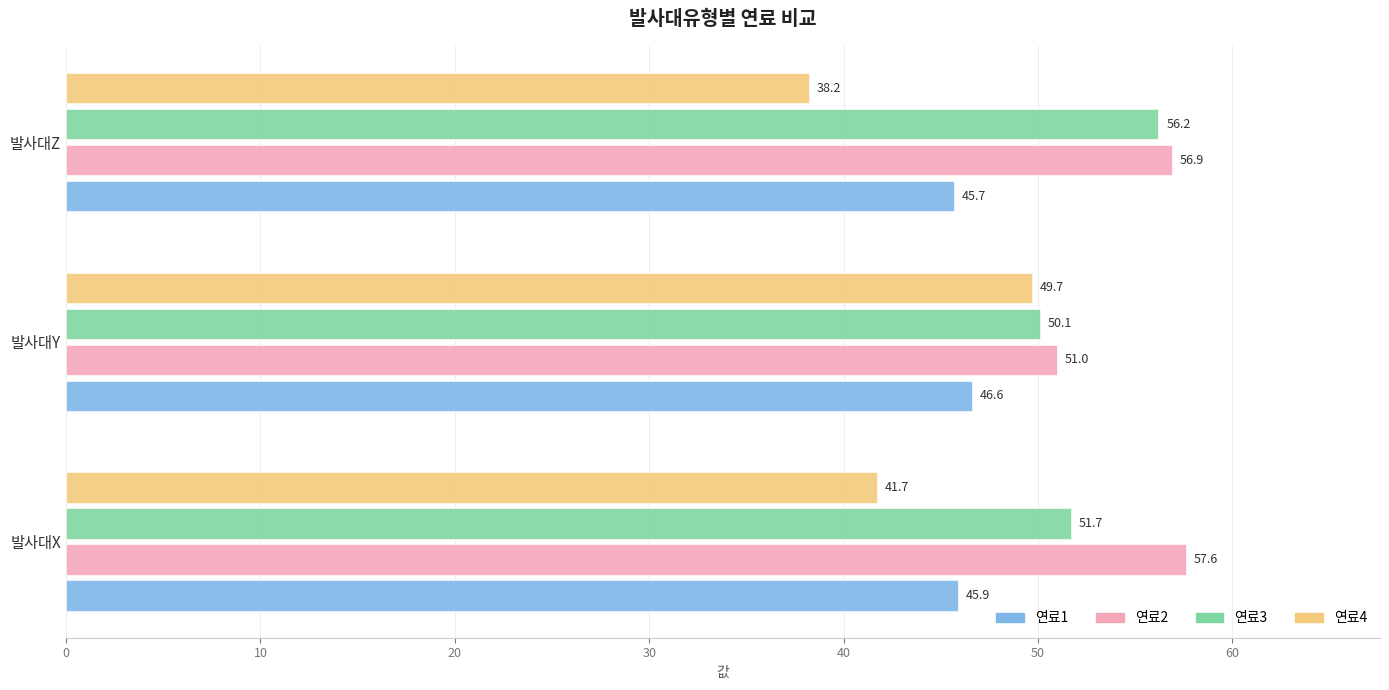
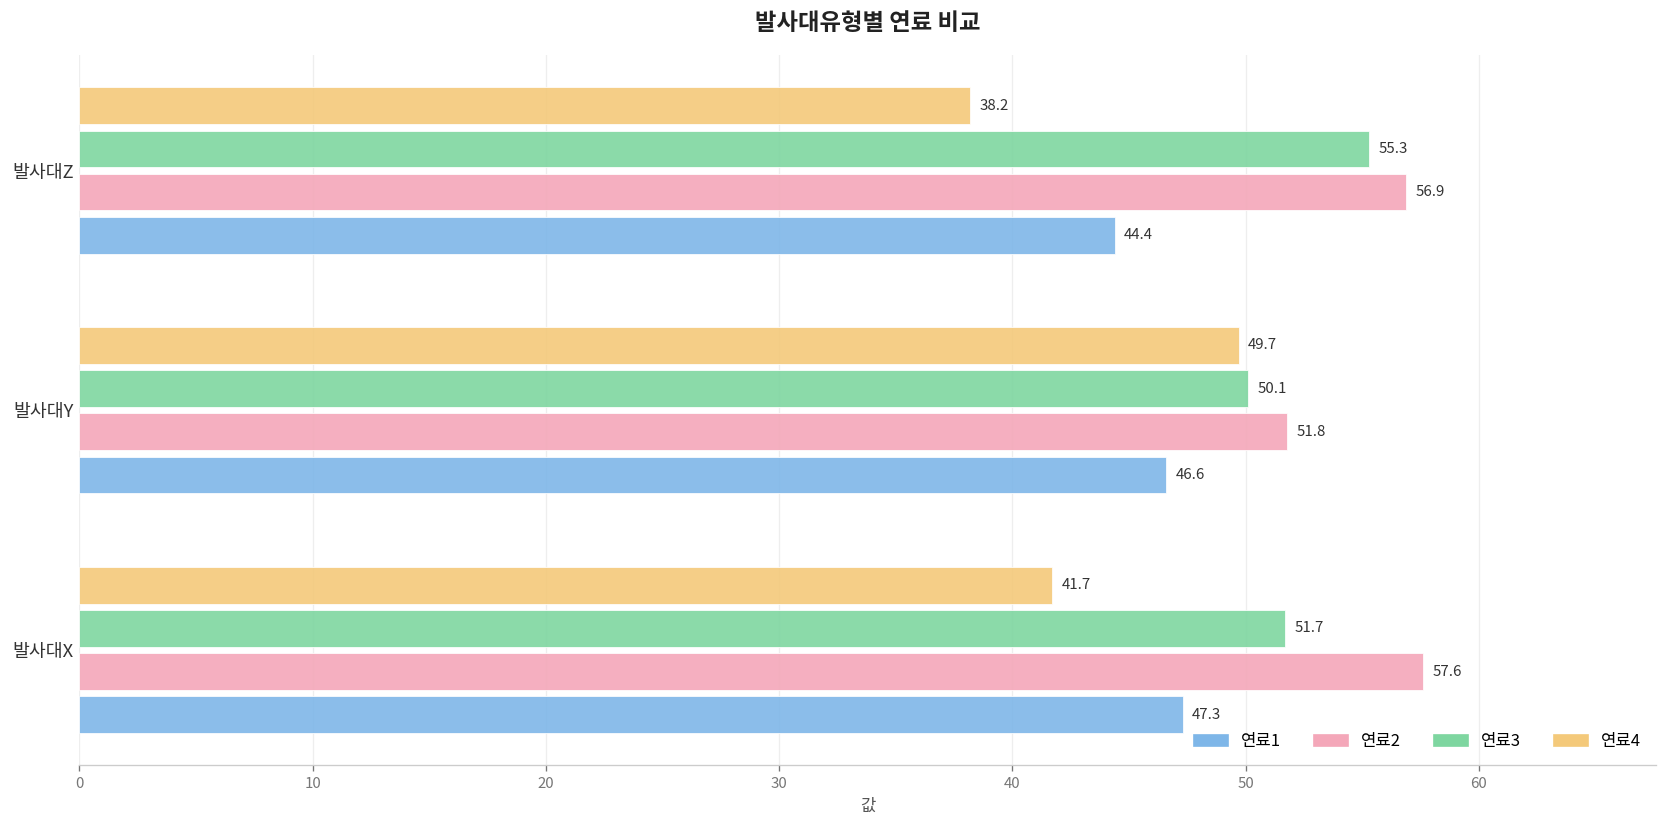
  {
    "연료1": {
-     "발사대Z": 45.7,
+     "발사대Z": 44.4,
      "발사대Y": 46.6,
-     "발사대X": 45.9
+     "발사대X": 47.3
    },
    "연료2": {
      "발사대Z": 56.9,
-     "발사대Y": 51.0,
+     "발사대Y": 51.8,
      "발사대X": 57.6
    },
    "연료3": {
-     "발사대Z": 56.2,
+     "발사대Z": 55.3,
      "발사대Y": 50.1,
      "발사대X": 51.7
    },
    "연료4": {
      "발사대Z": 38.2,
      "발사대Y": 49.7,
      "발사대X": 41.7
    }
  }
